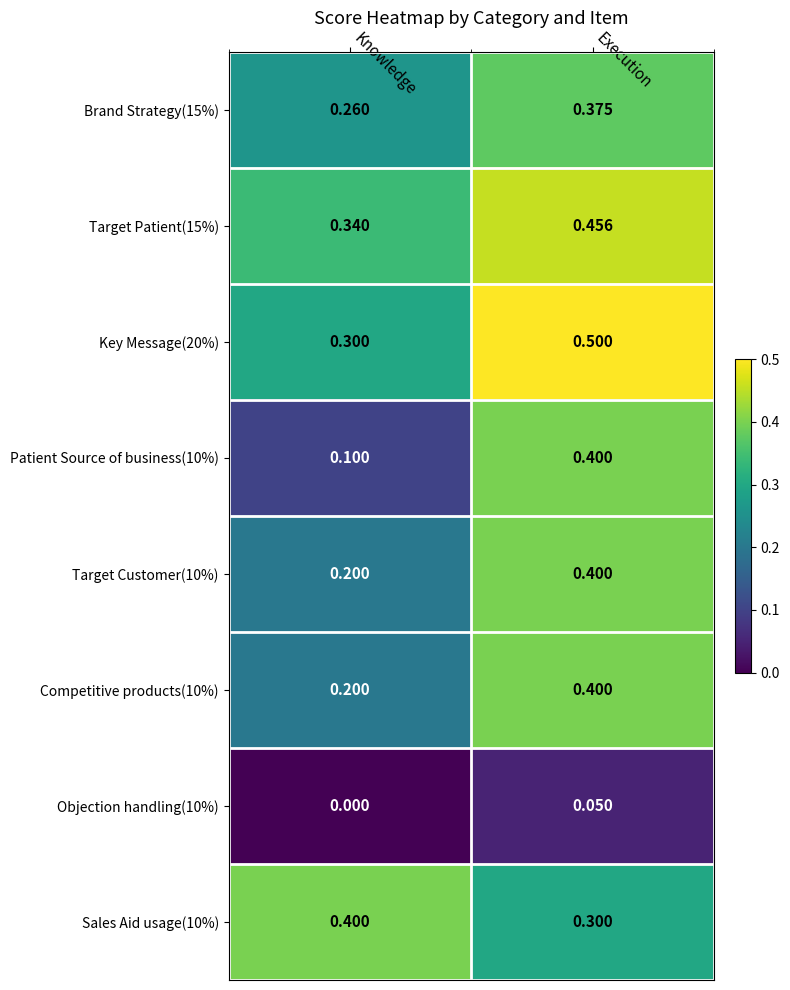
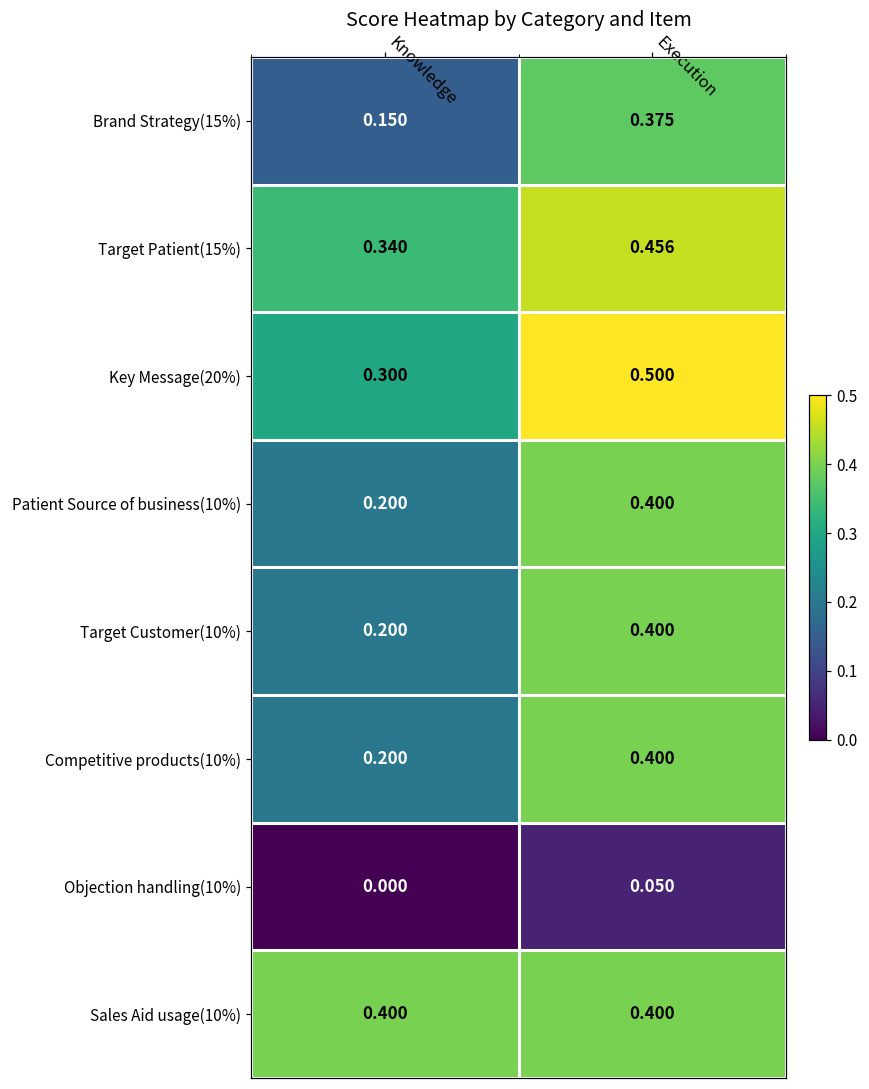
  {
    "Brand Strategy(15%)": {
-     "Knowledge": 0.260,
+     "Knowledge": 0.150,
      "Execution": 0.375
    },
    "Target Patient(15%)": {
      "Knowledge": 0.340,
      "Execution": 0.456
    },
    "Key Message(20%)": {
      "Knowledge": 0.300,
      "Execution": 0.500
    },
    "Patient Source of business(10%)": {
-     "Knowledge": 0.100,
+     "Knowledge": 0.200,
      "Execution": 0.400
    },
    "Target Customer(10%)": {
      "Knowledge": 0.200,
      "Execution": 0.400
    },
    "Competitive products(10%)": {
      "Knowledge": 0.200,
      "Execution": 0.400
    },
    "Objection handling(10%)": {
      "Knowledge": 0.000,
      "Execution": 0.050
    },
    "Sales Aid usage(10%)": {
      "Knowledge": 0.400,
-     "Execution": 0.300
+     "Execution": 0.400
    }
  }
